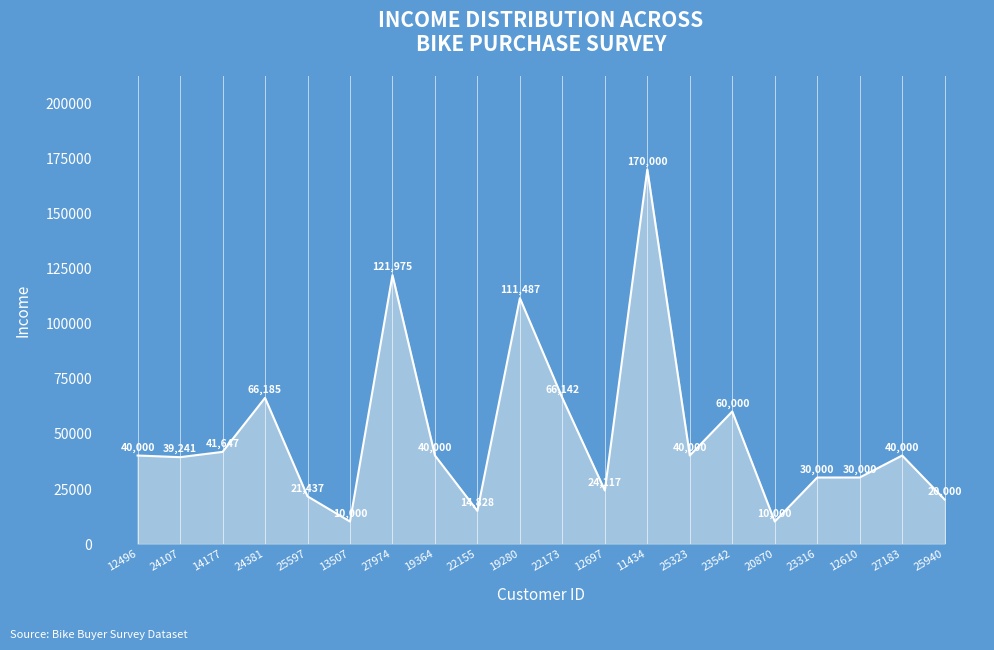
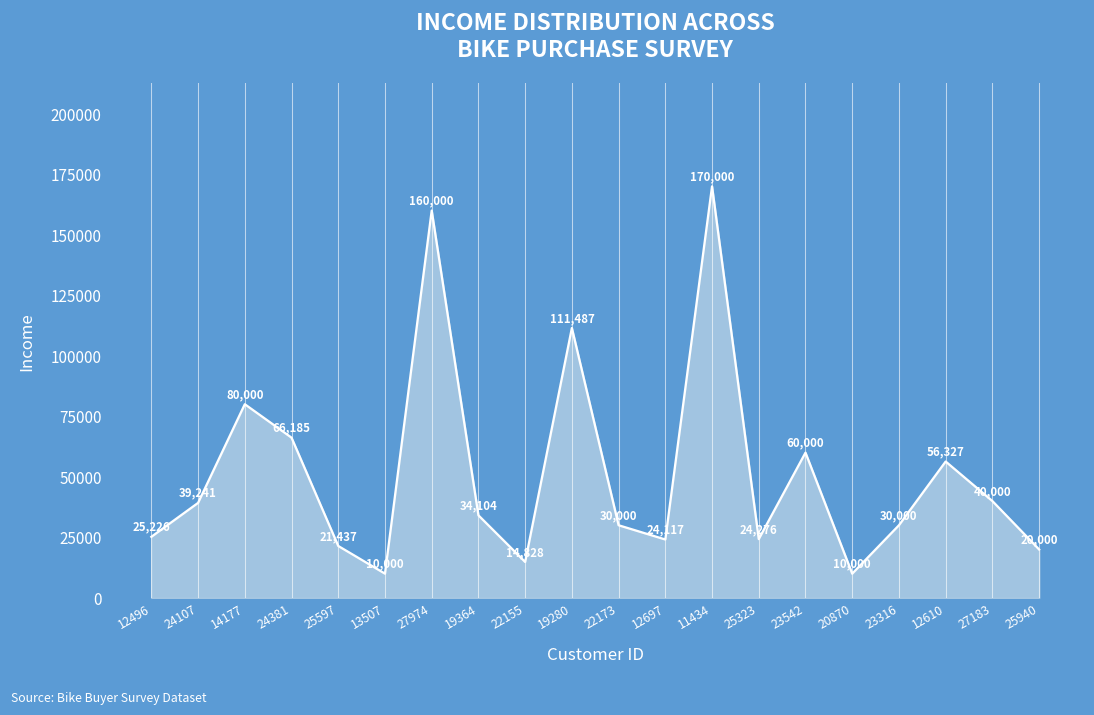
  {
-   "12496": "40,000",
+   "12496": "25,226",
    "24107": "39,241",
-   "14177": "41,647",
+   "14177": "80,000",
    "24381": "66,185",
    "25597": "21,437",
    "13507": "10,000",
-   "27974": "121,975",
-   "19364": "40,000",
+   "27974": "160,000",
+   "19364": "34,104",
    "22155": "14,828",
    "19280": "111,487",
-   "22173": "66,142",
+   "22173": "30,000",
    "12697": "24,117",
    "11434": "170,000",
-   "25323": "40,000",
+   "25323": "24,276",
    "23542": "60,000",
    "20870": "10,000",
    "23316": "30,000",
-   "12610": "30,000",
+   "12610": "56,327",
    "27183": "40,000",
    "25940": "20,000"
  }
